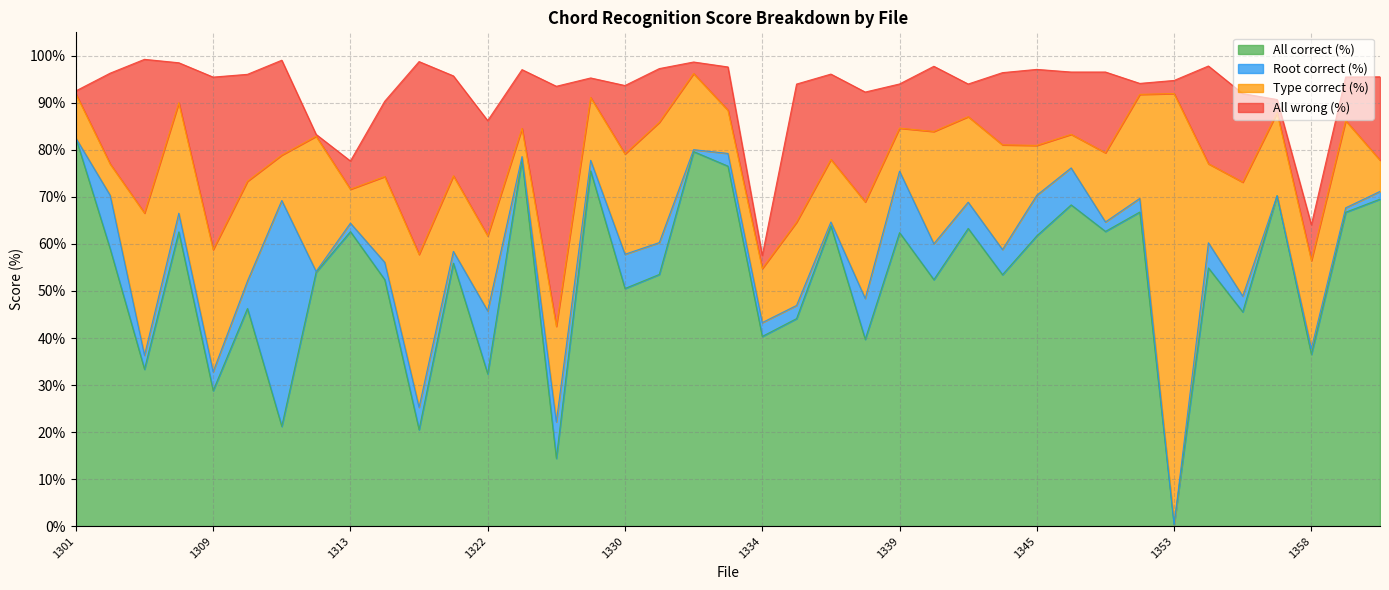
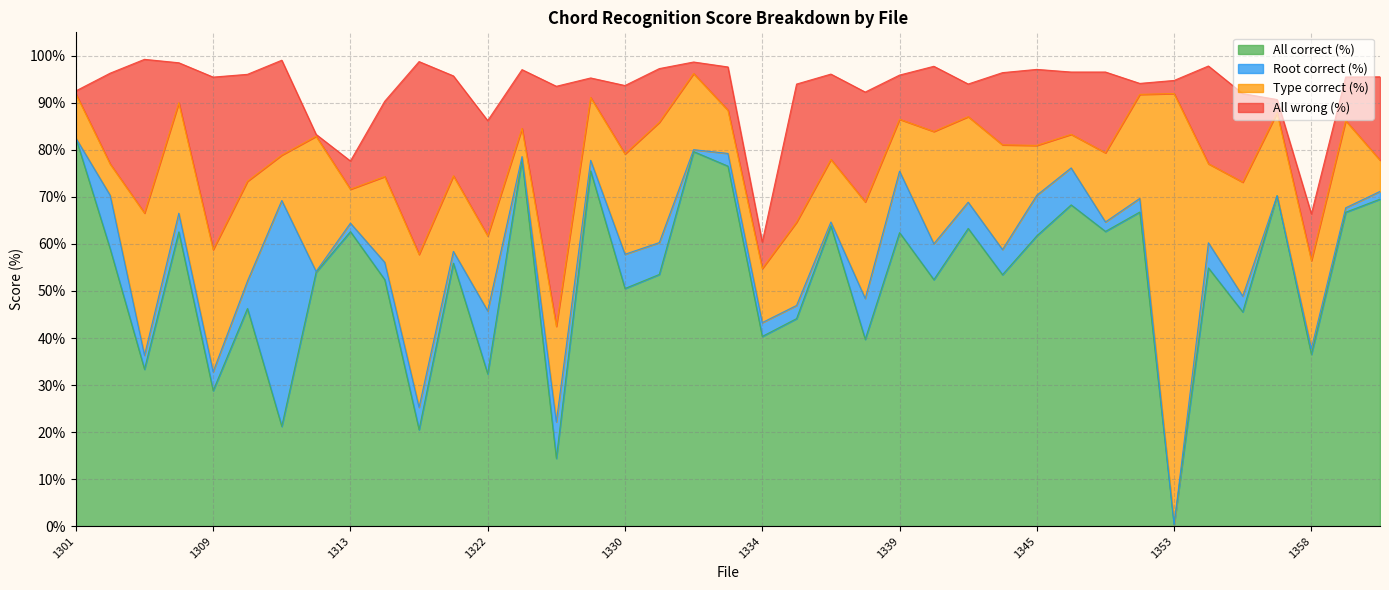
  {
    "All correct (%)": {
      "1309": "29%",
      "1313": "63%",
      "1322": "32%",
      "1330": "51%",
      "1334": "40%",
      "1339": "62%",
      "1345": "62%",
      "1358": "37%"
    },
    "Root correct (%)": {
      "1309": "4%",
      "1313": "2%",
      "1322": "13%",
      "1330": "7%",
      "1334": "3%",
      "1339": "13%",
      "1345": "9%",
      "1358": "1%"
    },
    "Type correct (%)": {
      "1301": "9%",
      "1309": "26%",
      "1313": "7%",
      "1322": "16%",
      "1330": "21%",
      "1334": "12%",
-     "1339": "9%",
+     "1339": "11%",
      "1345": "11%",
      "1353": "92%",
      "1358": "19%"
    },
    "All wrong (%)": {
      "1301": "1%",
      "1309": "37%",
      "1313": "6%",
      "1322": "25%",
      "1330": "15%",
-     "1334": "3%",
+     "1334": "6%",
      "1339": "9%",
      "1345": "16%",
      "1353": "3%",
-     "1358": "8%"
+     "1358": "10%"
    }
  }
